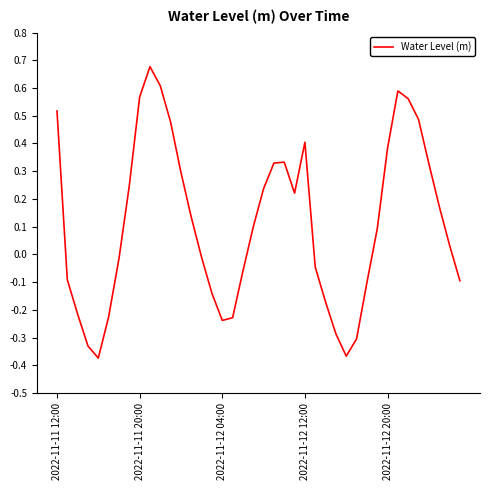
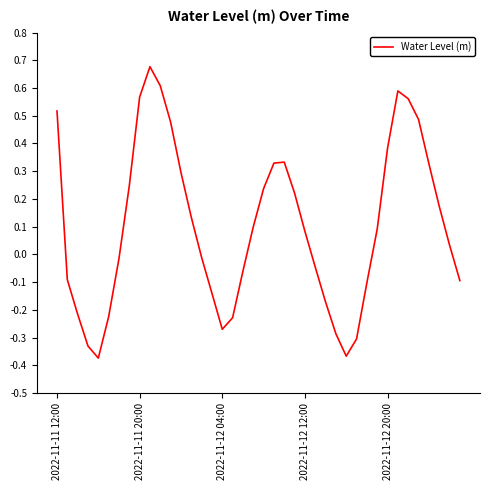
  {
    "2022-11-11 12:00": 0.52,
    "2022-11-11 20:00": 0.57,
-   "2022-11-12 04:00": -0.24,
-   "2022-11-12 12:00": 0.40,
+   "2022-11-12 04:00": -0.27,
+   "2022-11-12 12:00": 0.08,
    "2022-11-12 20:00": 0.38
  }
